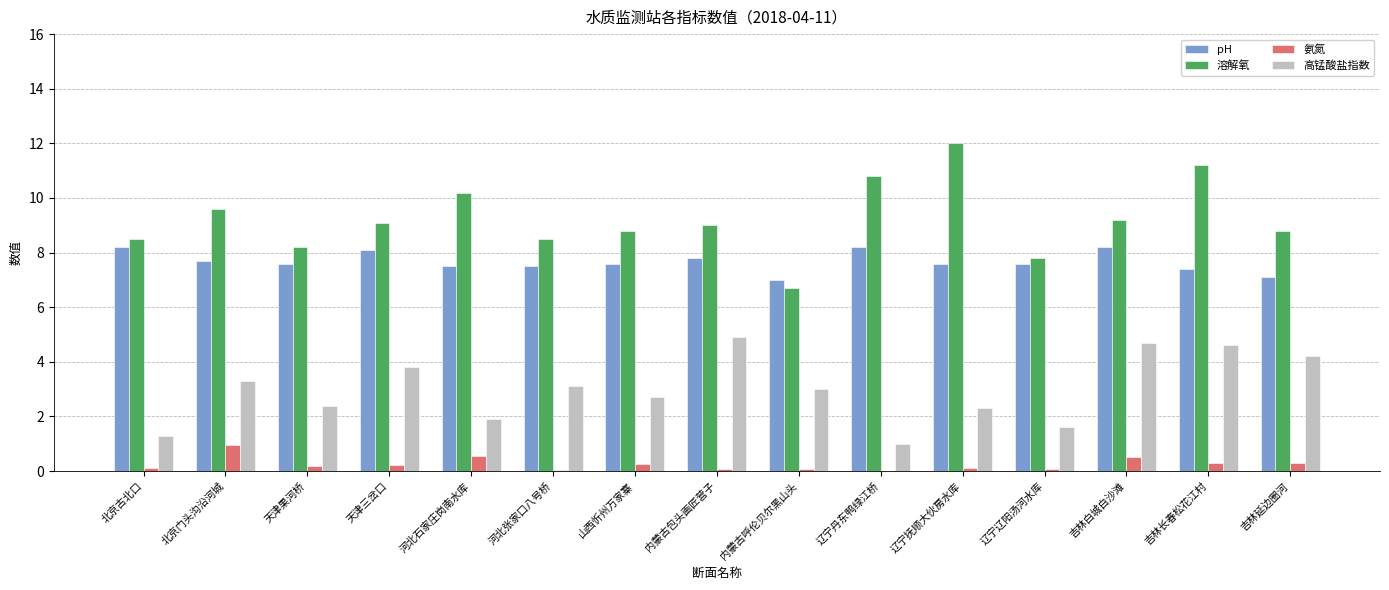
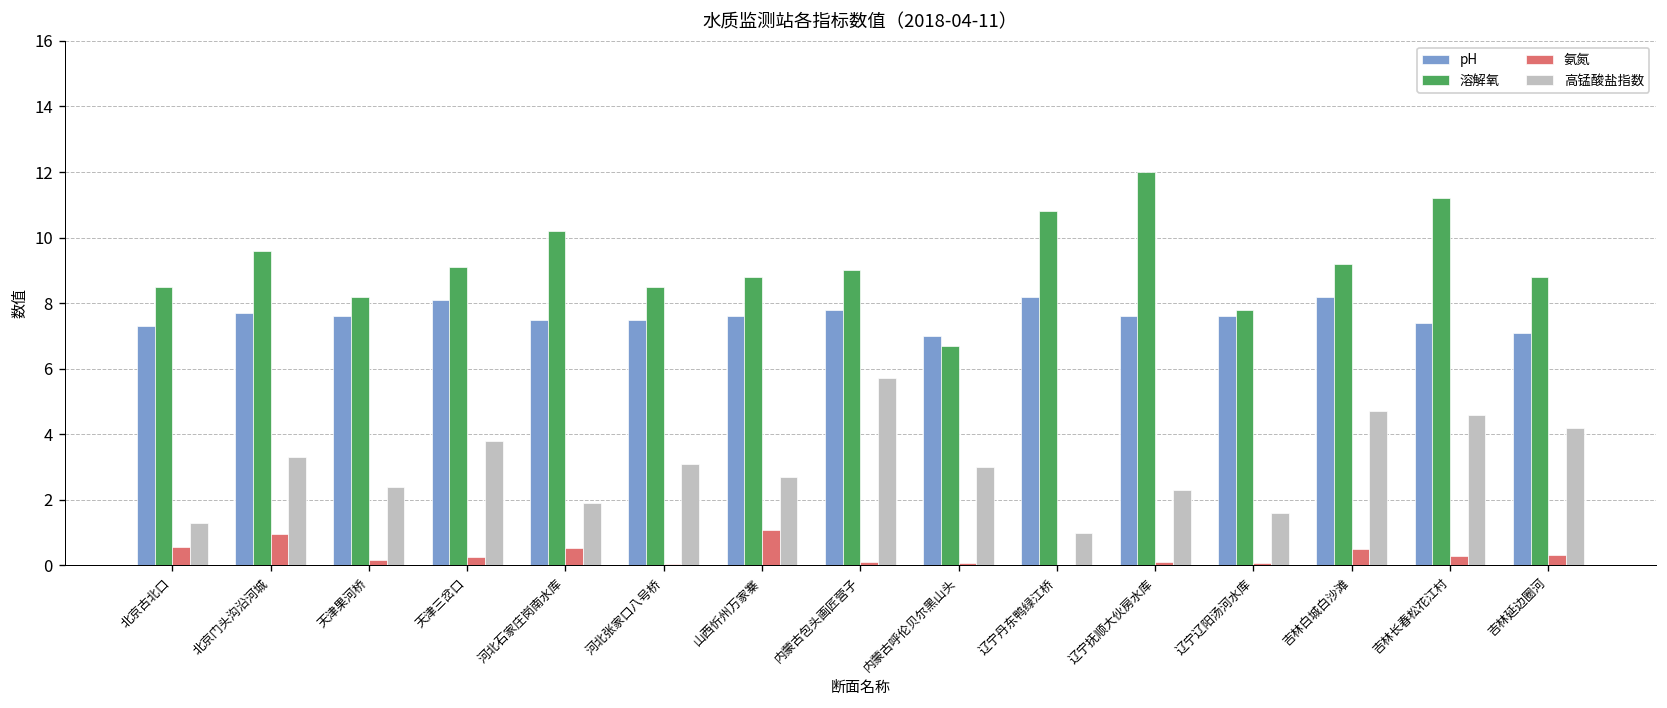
  {
    "pH": {
-     "北京古北口": 8.2,
+     "北京古北口": 7.3,
      "北京门头沟沿河城": 7.7,
      "天津果河桥": 7.6,
      "天津三岔口": 8.1,
      "河北石家庄岗南水库": 7.5,
      "河北张家口八号桥": 7.5,
      "山西忻州万家寨": 7.6,
      "内蒙古包头画匠营子": 7.8,
      "内蒙古呼伦贝尔黑山头": 7.0,
      "辽宁丹东鸭绿江桥": 8.2,
      "辽宁抚顺大伙房水库": 7.6,
      "辽宁辽阳汤河水库": 7.6,
      "吉林白城白沙滩": 8.2,
      "吉林长春松花江村": 7.4,
      "吉林延边圈河": 7.1
    },
    "溶解氧": {
      "北京古北口": 8.5,
      "北京门头沟沿河城": 9.6,
      "天津果河桥": 8.2,
      "天津三岔口": 9.1,
      "河北石家庄岗南水库": 10.2,
      "河北张家口八号桥": 8.5,
      "山西忻州万家寨": 8.8,
      "内蒙古包头画匠营子": 9.0,
      "内蒙古呼伦贝尔黑山头": 6.7,
      "辽宁丹东鸭绿江桥": 10.8,
      "辽宁抚顺大伙房水库": 12.0,
      "辽宁辽阳汤河水库": 7.8,
      "吉林白城白沙滩": 9.2,
      "吉林长春松花江村": 11.2,
      "吉林延边圈河": 8.8
    },
    "氨氮": {
-     "北京古北口": 0.1,
+     "北京古北口": 0.6,
      "北京门头沟沿河城": 1.0,
      "天津果河桥": 0.2,
      "天津三岔口": 0.2,
      "河北石家庄岗南水库": 0.5,
-     "山西忻州万家寨": 0.3,
+     "山西忻州万家寨": 1.1,
      "辽宁丹东鸭绿江桥": 0.0,
      "辽宁抚顺大伙房水库": 0.1,
      "吉林白城白沙滩": 0.5,
      "吉林长春松花江村": 0.3,
      "吉林延边圈河": 0.3
    },
    "高锰酸盐指数": {
      "北京古北口": 1.3,
      "北京门头沟沿河城": 3.3,
      "天津果河桥": 2.4,
      "天津三岔口": 3.8,
      "河北石家庄岗南水库": 1.9,
      "河北张家口八号桥": 3.1,
      "山西忻州万家寨": 2.7,
-     "内蒙古包头画匠营子": 4.9,
+     "内蒙古包头画匠营子": 5.7,
      "内蒙古呼伦贝尔黑山头": 3.0,
      "辽宁丹东鸭绿江桥": 1.0,
      "辽宁抚顺大伙房水库": 2.3,
      "辽宁辽阳汤河水库": 1.6,
      "吉林白城白沙滩": 4.7,
      "吉林长春松花江村": 4.6,
      "吉林延边圈河": 4.2
    }
  }
